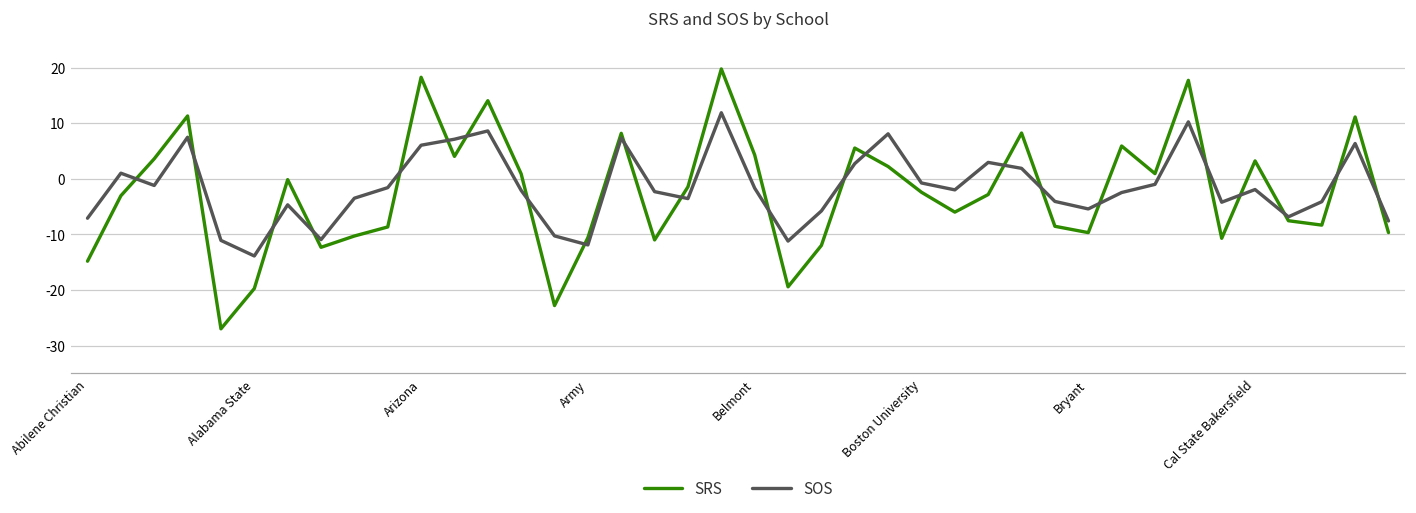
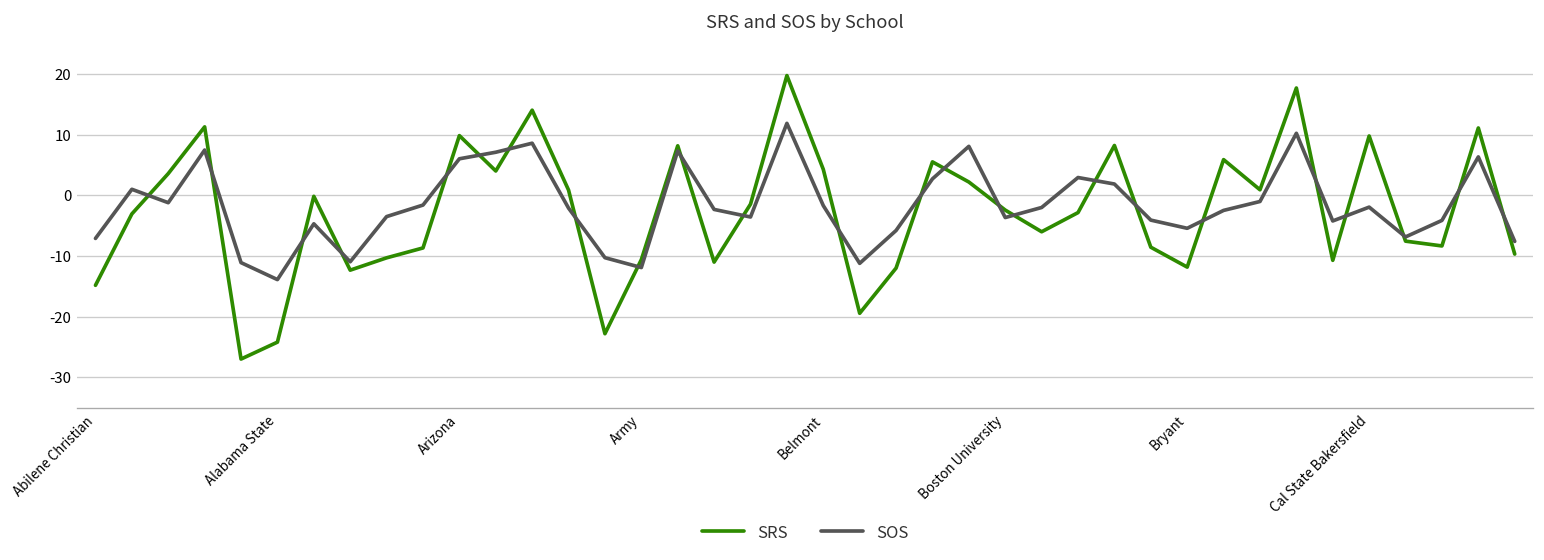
  {
    "SRS": {
      "Abilene Christian": -15,
-     "Alabama State": -20,
-     "Arizona": 18,
+     "Alabama State": -24,
+     "Arizona": 10,
      "Army": -11,
      "Belmont": 4,
      "Boston University": -2,
-     "Bryant": -10,
-     "Cal State Bakersfield": 3
+     "Bryant": -12,
+     "Cal State Bakersfield": 10
    },
    "SOS": {
      "Abilene Christian": -7,
      "Alabama State": -14,
      "Arizona": 6,
      "Army": -12,
      "Belmont": -2,
-     "Boston University": -1,
+     "Boston University": -4,
      "Bryant": -5,
      "Cal State Bakersfield": -2
    }
  }
